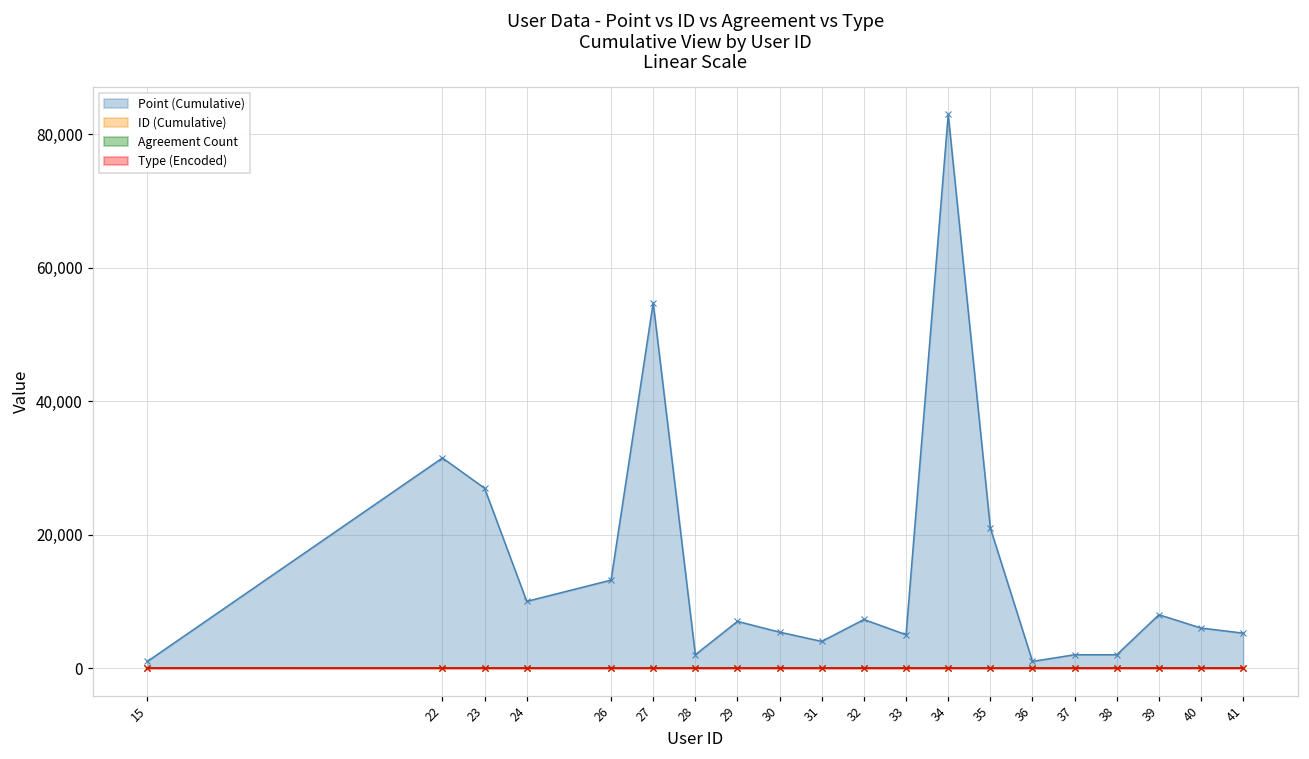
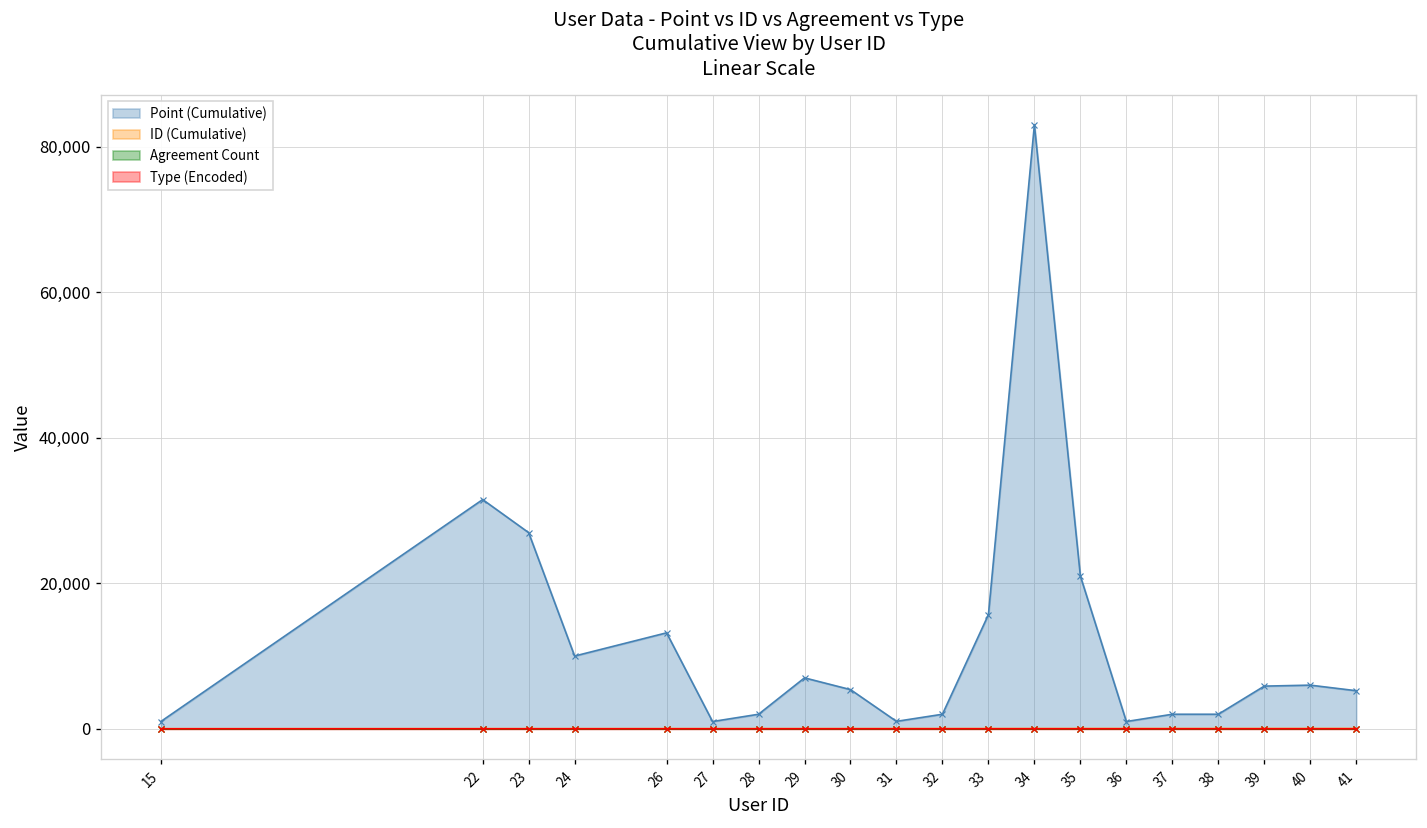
  {
    "Point (Cumulative)": {
      "15": "1,000",
      "22": "32,000",
      "23": "27,000",
      "24": "10,000",
      "26": "13,000",
-     "27": "55,000",
+     "27": "1,000",
      "28": "2,000",
      "29": "7,000",
      "30": "5,000",
-     "31": "4,000",
-     "32": "7,000",
-     "33": "5,000",
+     "31": "1,000",
+     "32": "2,000",
+     "33": "16,000",
      "34": "83,000",
      "35": "21,000",
      "36": "1,000",
      "37": "2,000",
      "38": "2,000",
-     "39": "8,000",
+     "39": "6,000",
      "40": "6,000",
      "41": "5,000"
    },
    "Type (Encoded)": {
      "15": "0",
      "22": "0",
      "23": "0",
      "24": "0",
      "26": "0",
      "27": "0",
      "28": "0",
      "29": "0",
      "30": "0",
      "31": "0",
      "32": "0",
      "33": "0",
      "34": "0",
      "35": "0",
      "36": "0",
      "37": "0",
      "38": "0",
      "39": "0",
      "40": "0",
      "41": "0"
    }
  }
